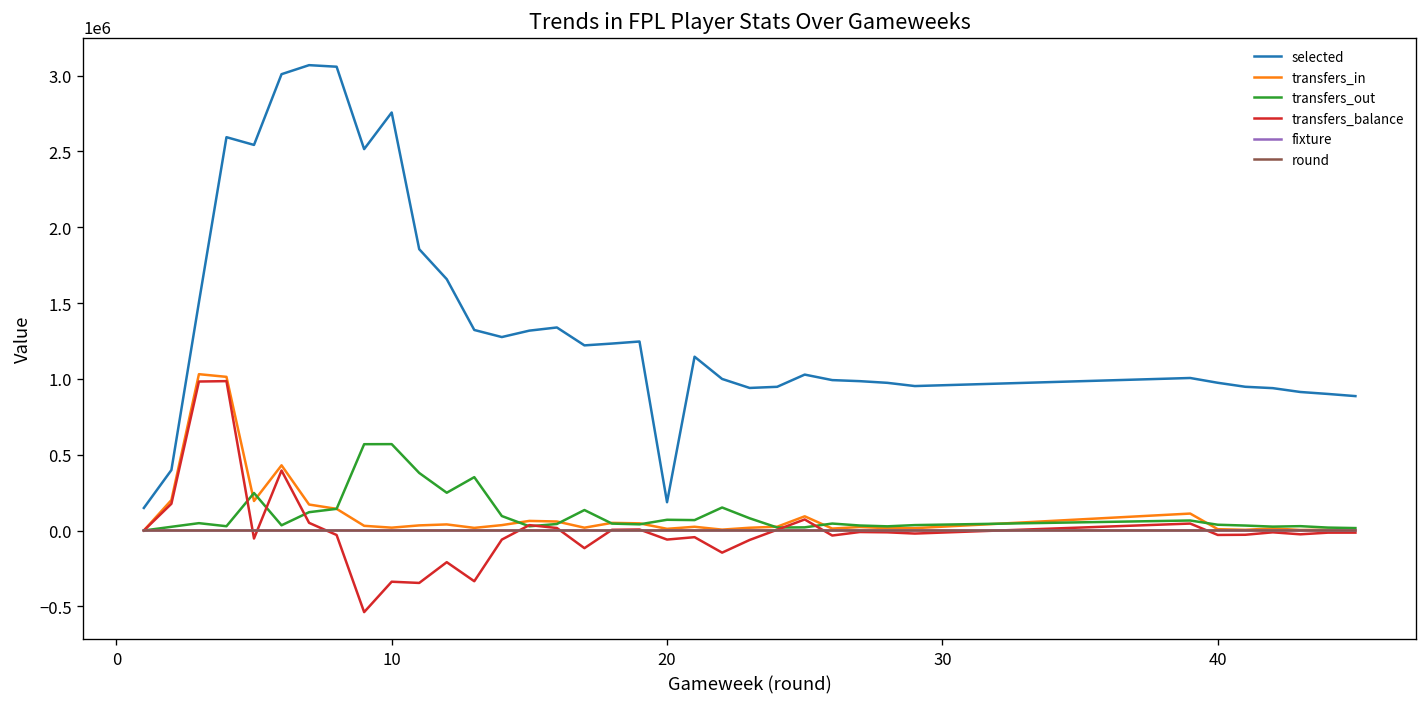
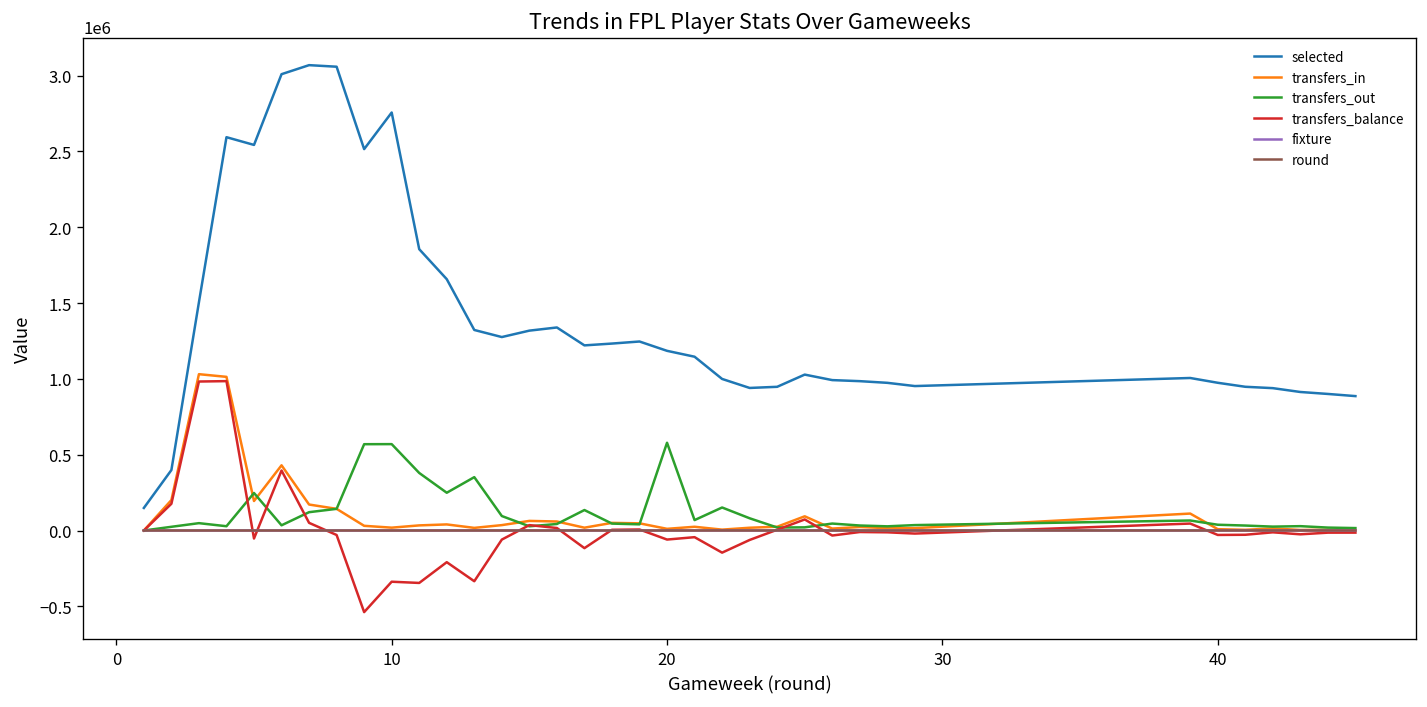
  {
    "selected": {
      "10": 2760000,
-     "20": 190000,
+     "20": 1180000,
      "40": 970000
    },
    "transfers_out": {
      "10": 570000,
-     "20": 70000,
+     "20": 580000,
      "40": 40000
    },
    "transfers_balance": {
      "10": -340000,
      "20": -60000,
      "40": -30000
    }
  }
